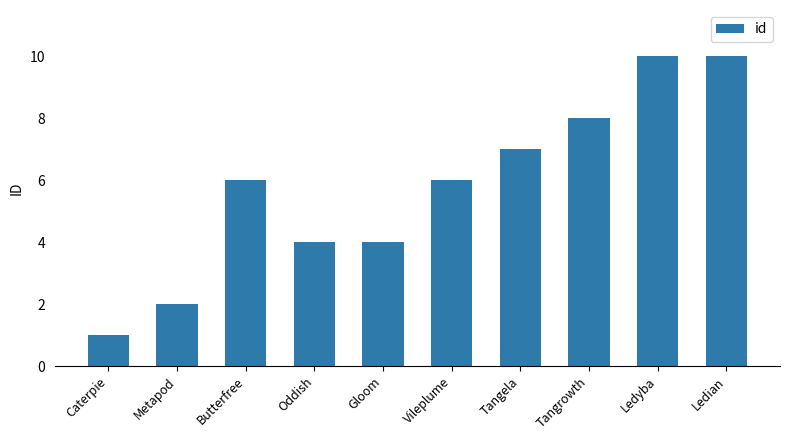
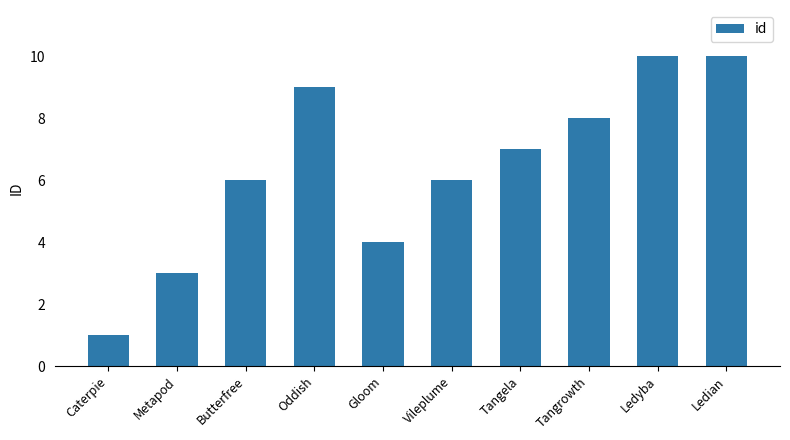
  {
    "Caterpie": 1,
-   "Metapod": 2,
+   "Metapod": 3,
    "Butterfree": 6,
-   "Oddish": 4,
+   "Oddish": 9,
    "Gloom": 4,
    "Vileplume": 6,
    "Tangela": 7,
    "Tangrowth": 8,
    "Ledyba": 10,
    "Ledian": 10
  }
